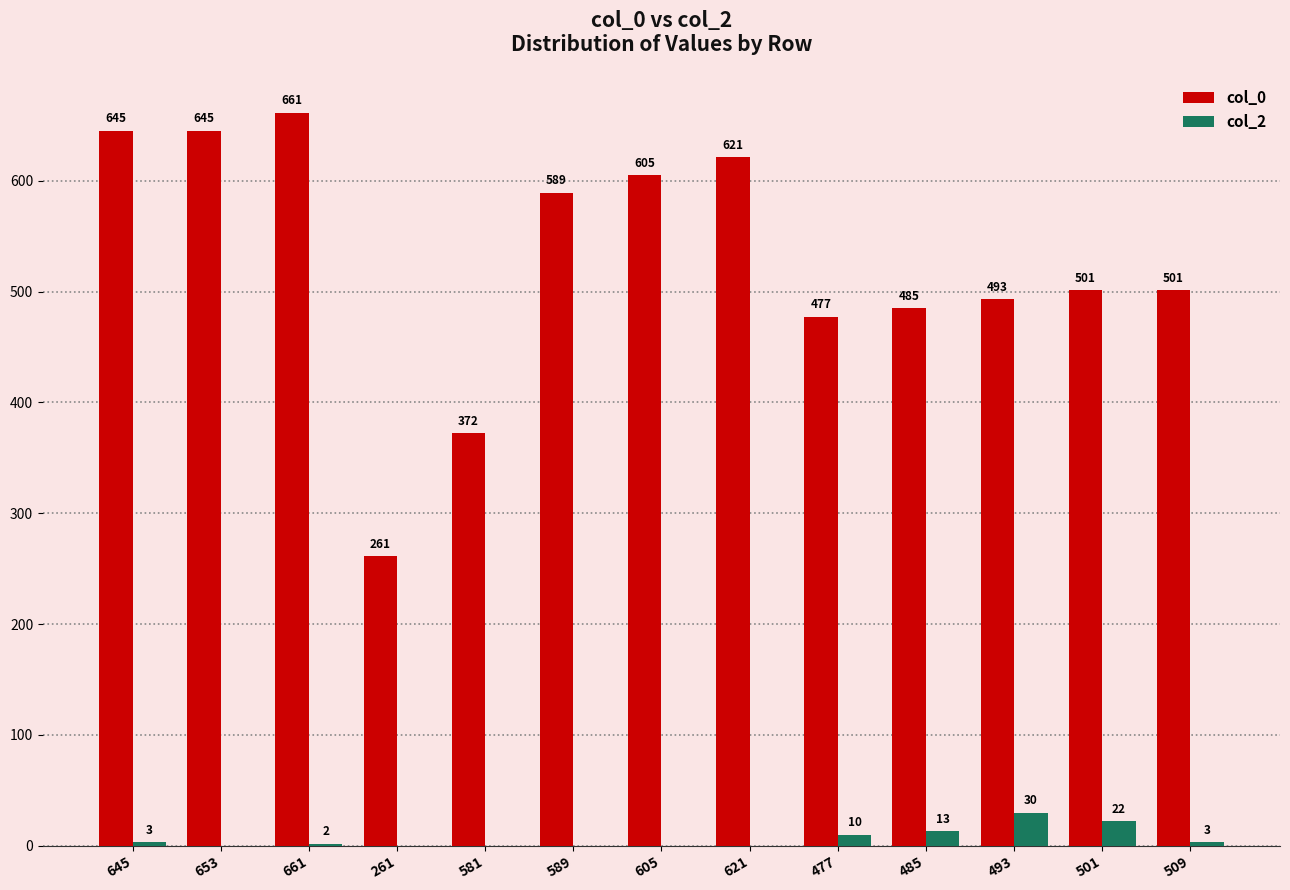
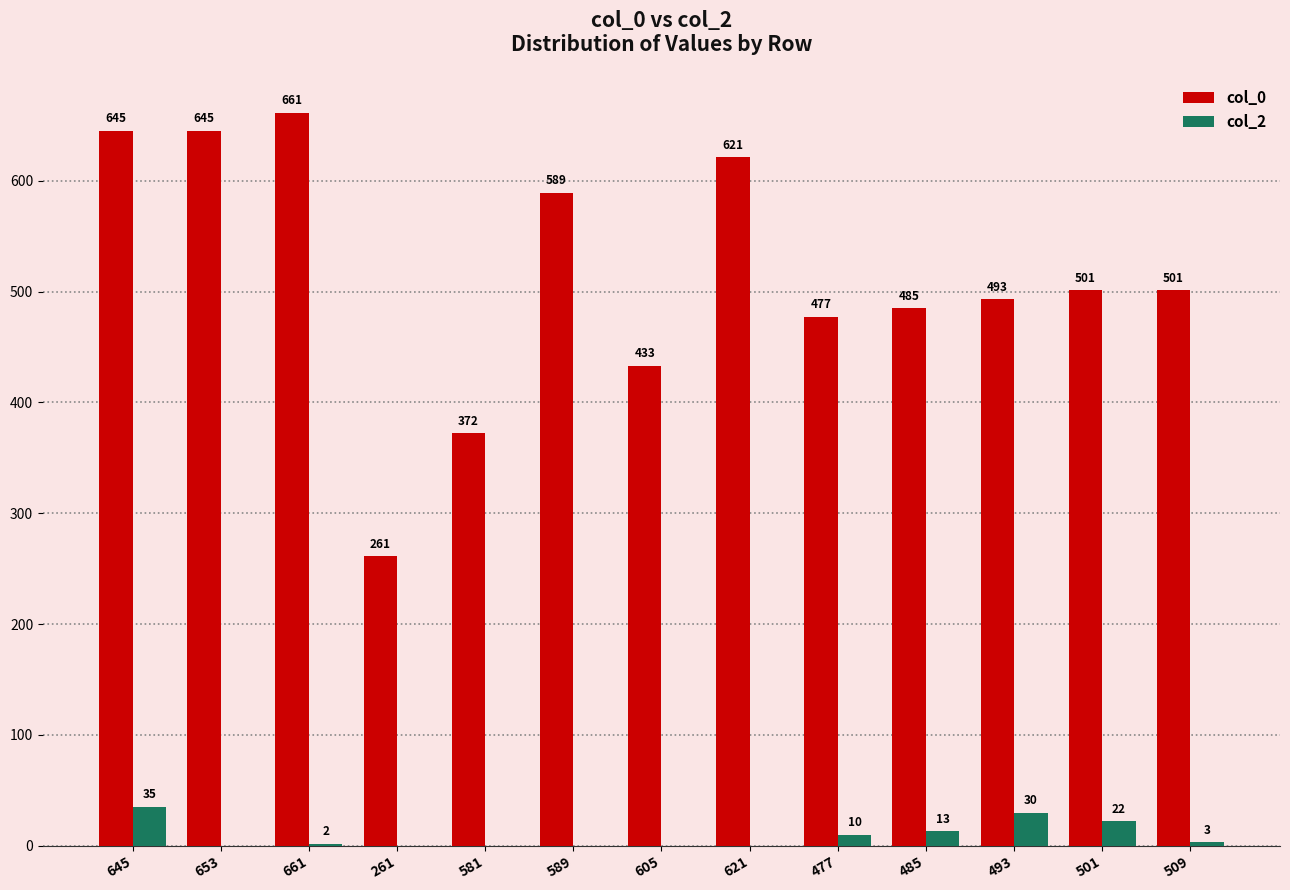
  {
    "col_0": {
      "645": 645,
      "653": 645,
      "661": 661,
      "261": 261,
      "581": 372,
      "589": 589,
-     "605": 605,
+     "605": 433,
      "621": 621,
      "477": 477,
      "485": 485,
      "493": 493,
      "501": 501,
      "509": 501
    },
    "col_2": {
-     "645": 3,
+     "645": 35,
      "661": 2,
      "477": 10,
      "485": 13,
      "493": 30,
      "501": 22,
      "509": 3
    }
  }
